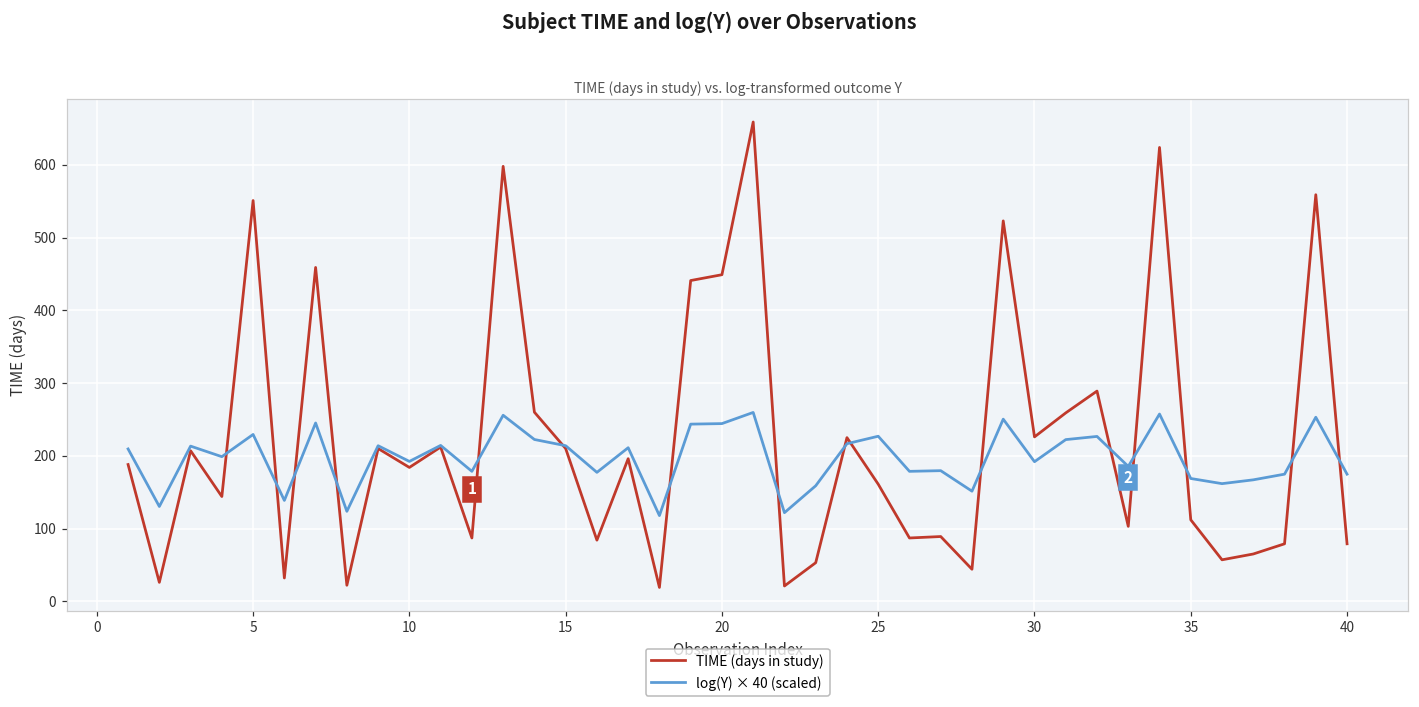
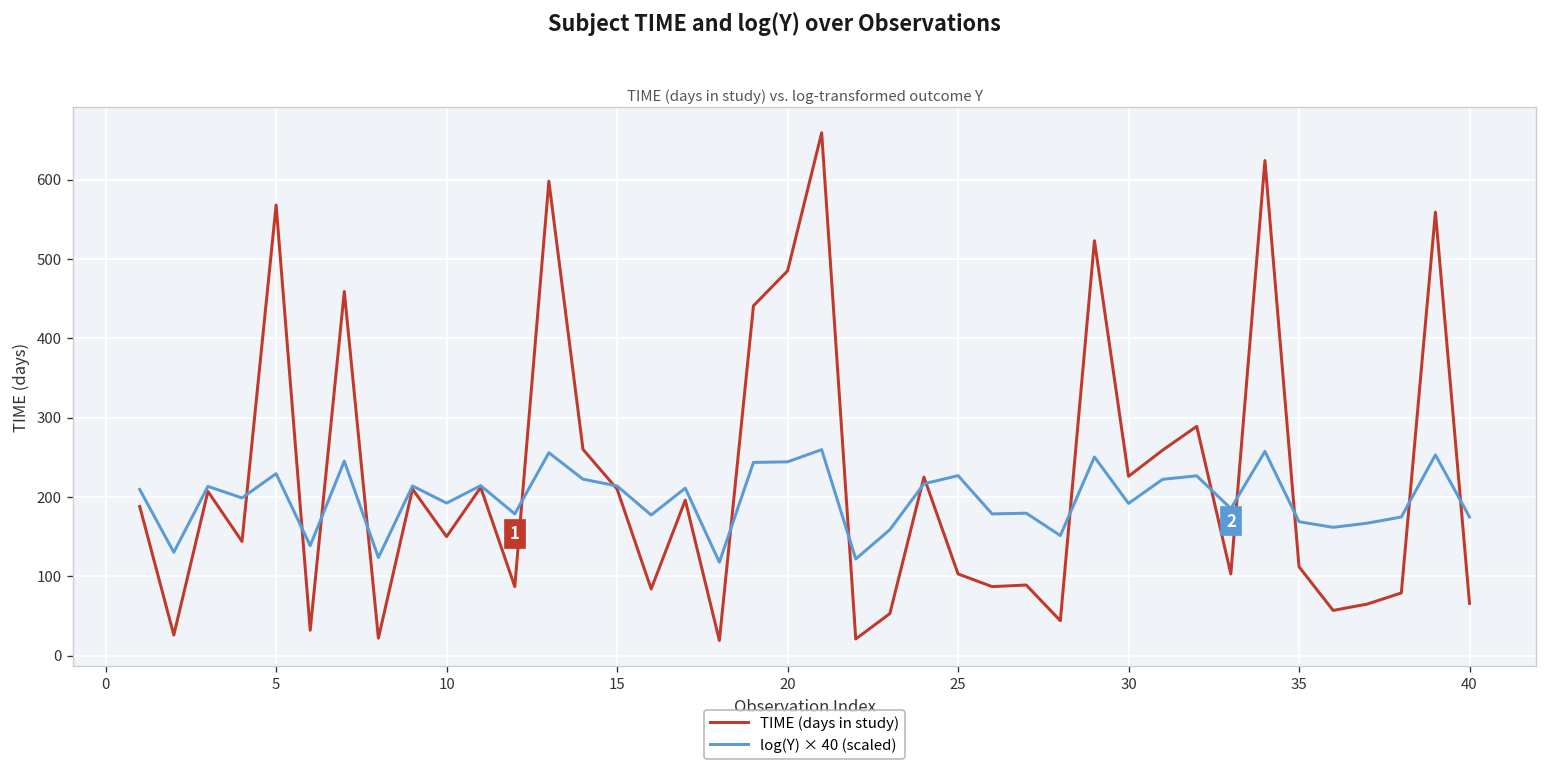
  {
    "TIME (days in study)": {
-     "5": 550,
-     "10": 180,
+     "5": 570,
+     "10": 150,
      "15": 210,
-     "20": 450,
-     "25": 160,
+     "20": 490,
+     "25": 100,
      "30": 230,
      "35": 110,
-     "40": 80
+     "40": 70
    },
    "log(Y) × 40 (scaled)": {
      "5": 230,
      "10": 190,
      "15": 210,
      "20": 240,
      "25": 230,
      "30": 190,
      "35": 170,
      "40": 170
    }
  }
